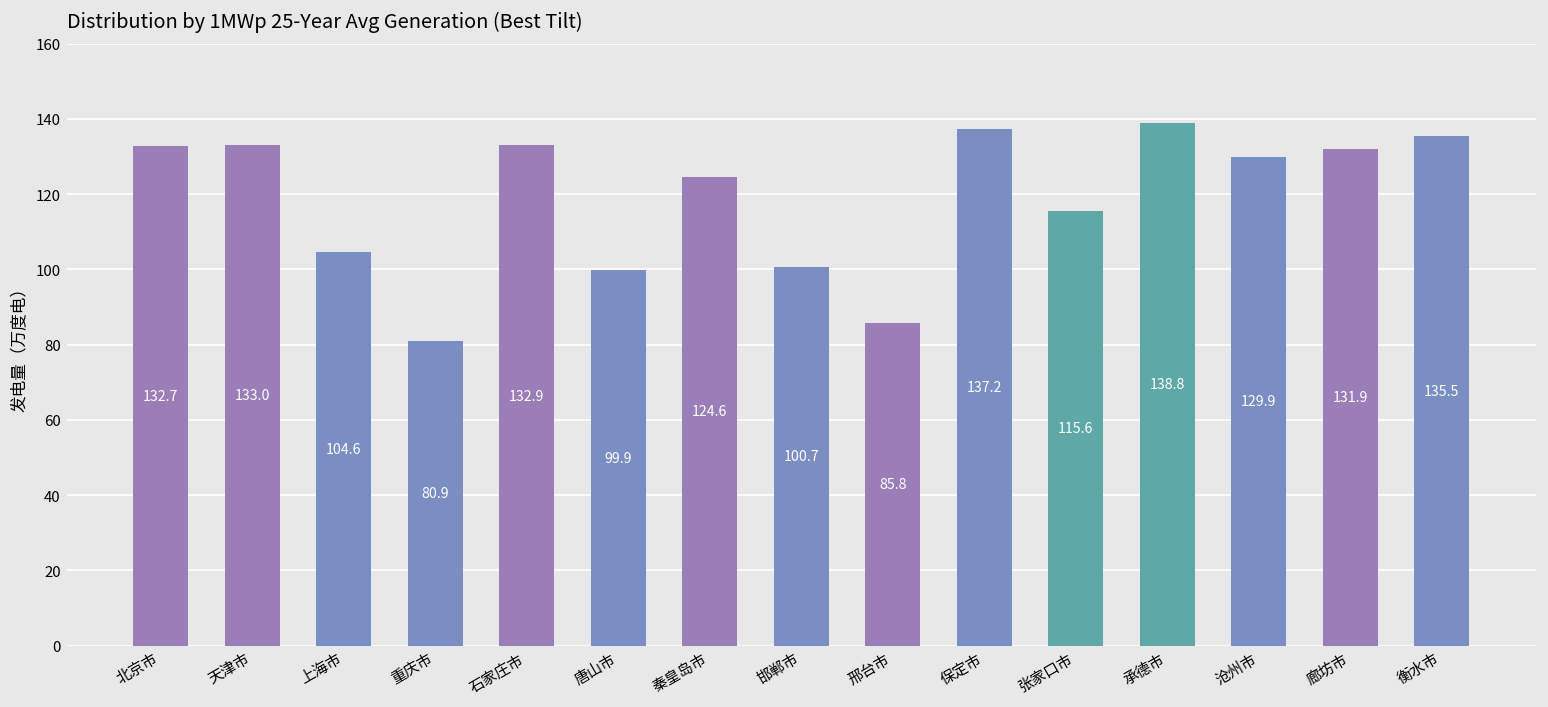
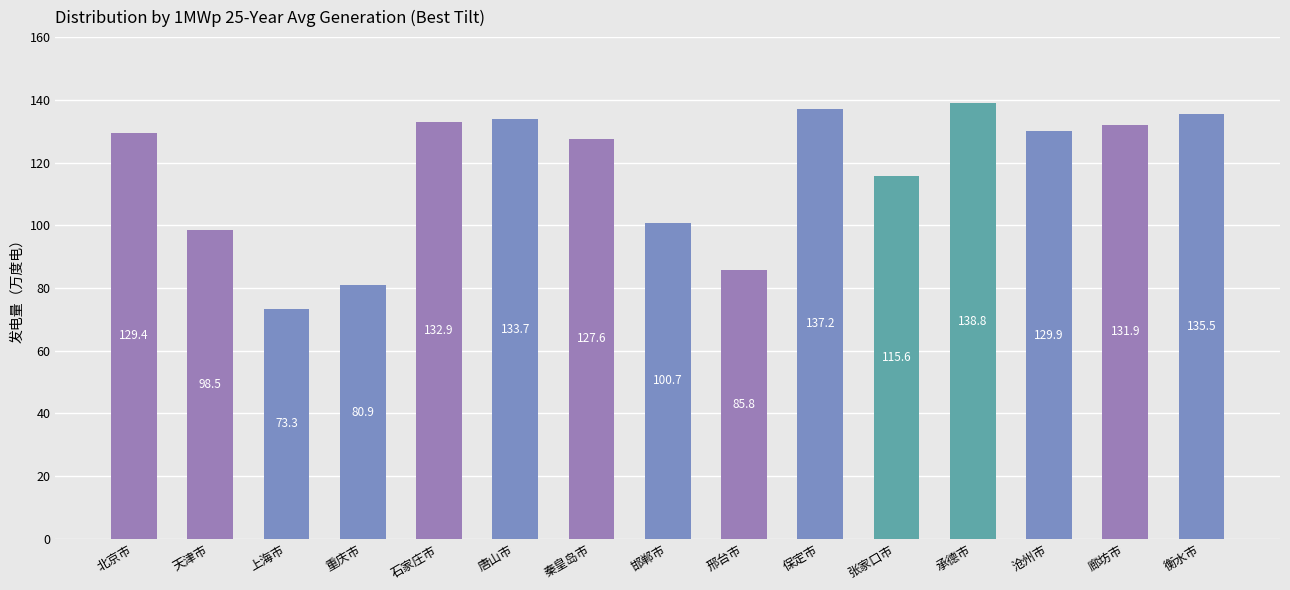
  {
-   "北京市": 132.7,
-   "天津市": 133.0,
-   "上海市": 104.6,
+   "北京市": 129.4,
+   "天津市": 98.5,
+   "上海市": 73.3,
    "重庆市": 80.9,
    "石家庄市": 132.9,
-   "唐山市": 99.9,
-   "秦皇岛市": 124.6,
+   "唐山市": 133.7,
+   "秦皇岛市": 127.6,
    "邯郸市": 100.7,
    "邢台市": 85.8,
    "保定市": 137.2,
    "张家口市": 115.6,
    "承德市": 138.8,
    "沧州市": 129.9,
    "廊坊市": 131.9,
    "衡水市": 135.5
  }
